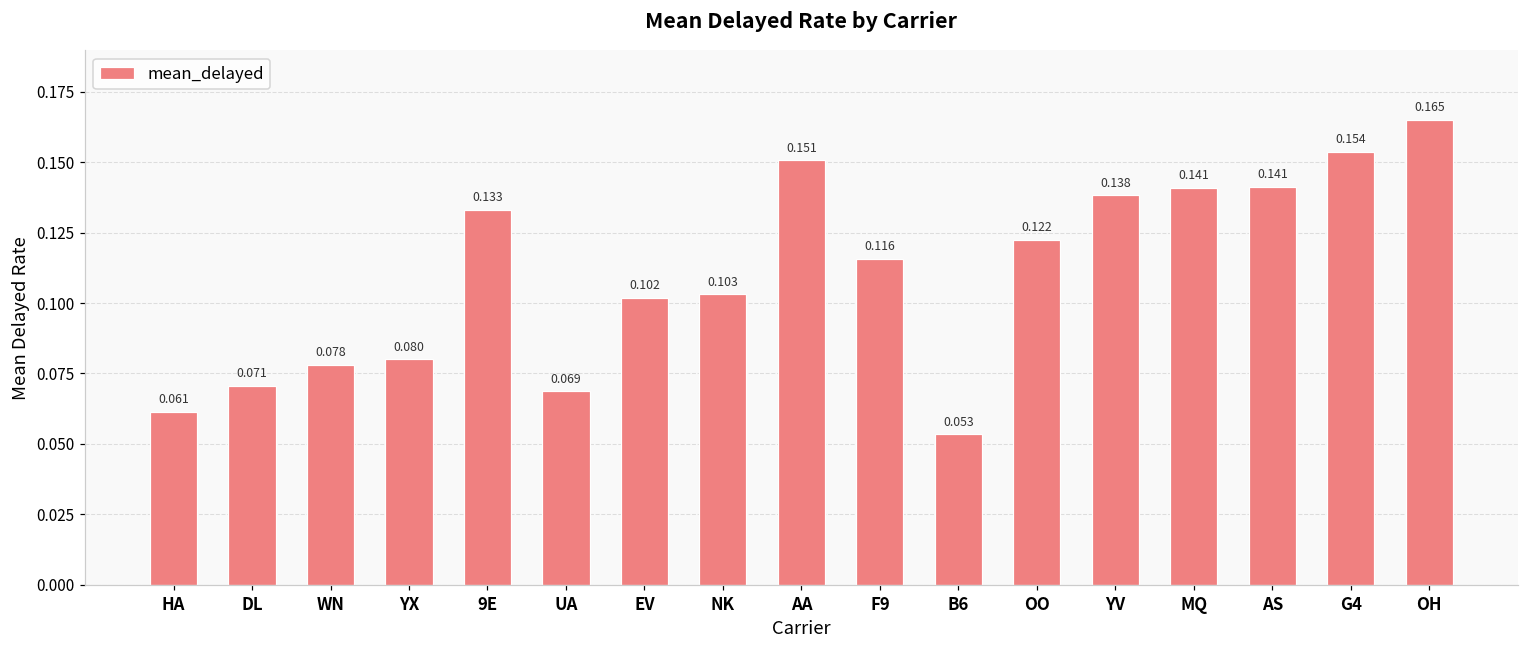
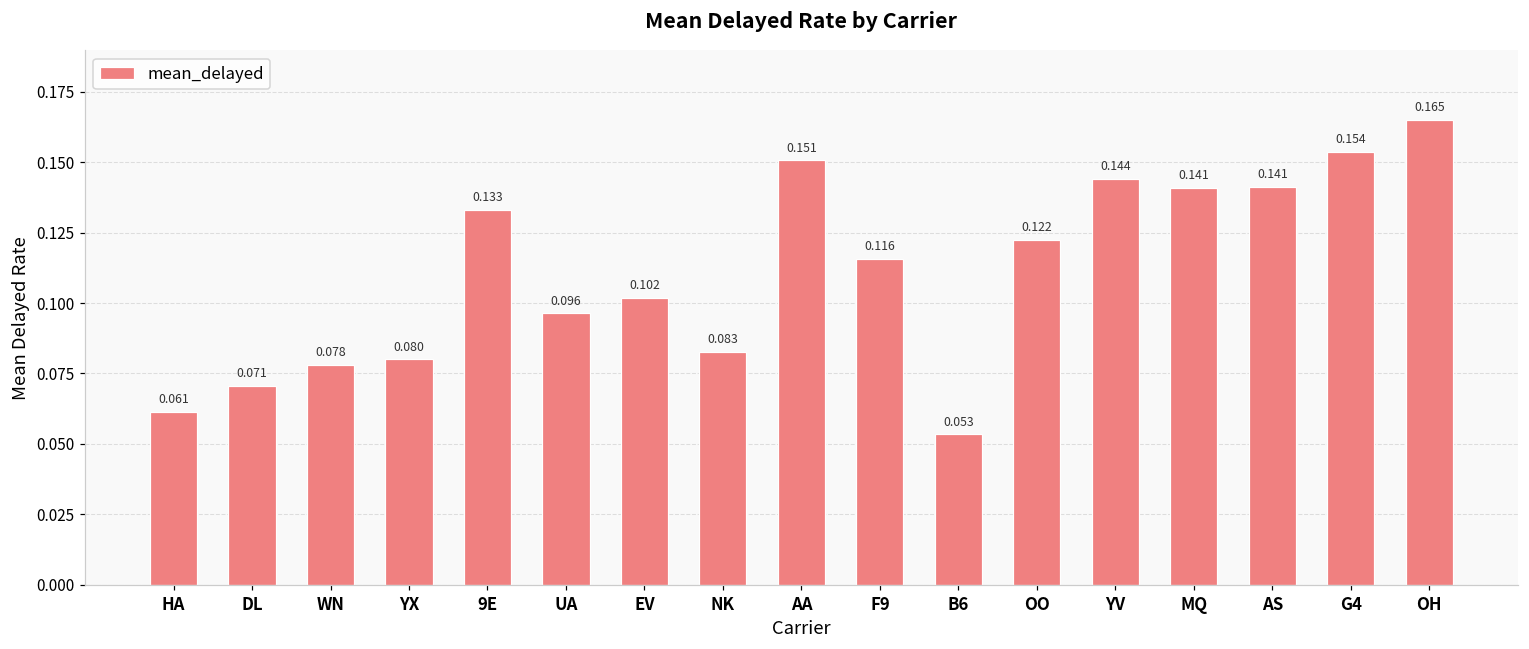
  {
    "HA": 0.061,
    "DL": 0.071,
    "WN": 0.078,
    "YX": 0.080,
    "9E": 0.133,
-   "UA": 0.069,
+   "UA": 0.096,
    "EV": 0.102,
-   "NK": 0.103,
+   "NK": 0.083,
    "AA": 0.151,
    "F9": 0.116,
    "B6": 0.053,
    "OO": 0.122,
-   "YV": 0.138,
+   "YV": 0.144,
    "MQ": 0.141,
    "AS": 0.141,
    "G4": 0.154,
    "OH": 0.165
  }
